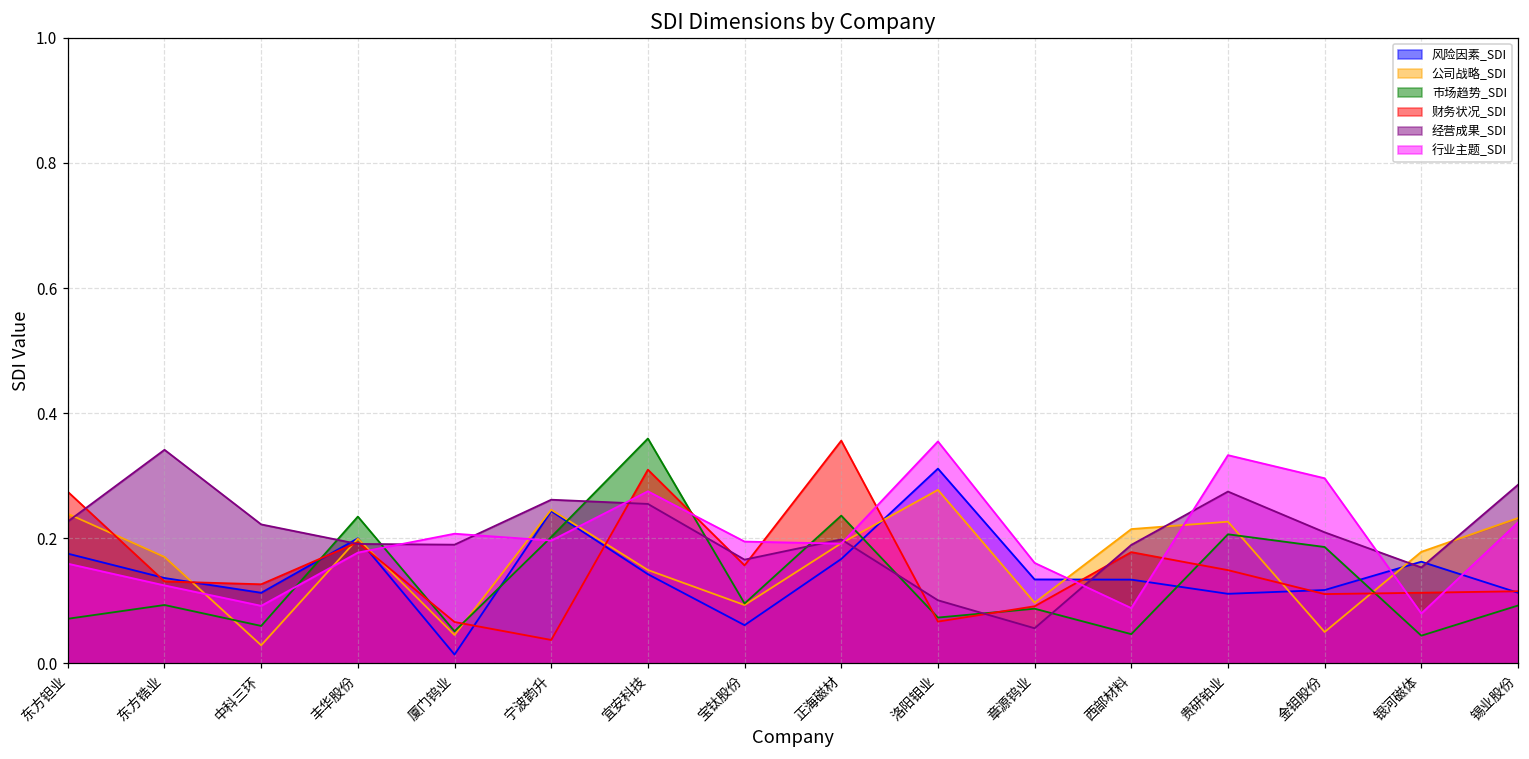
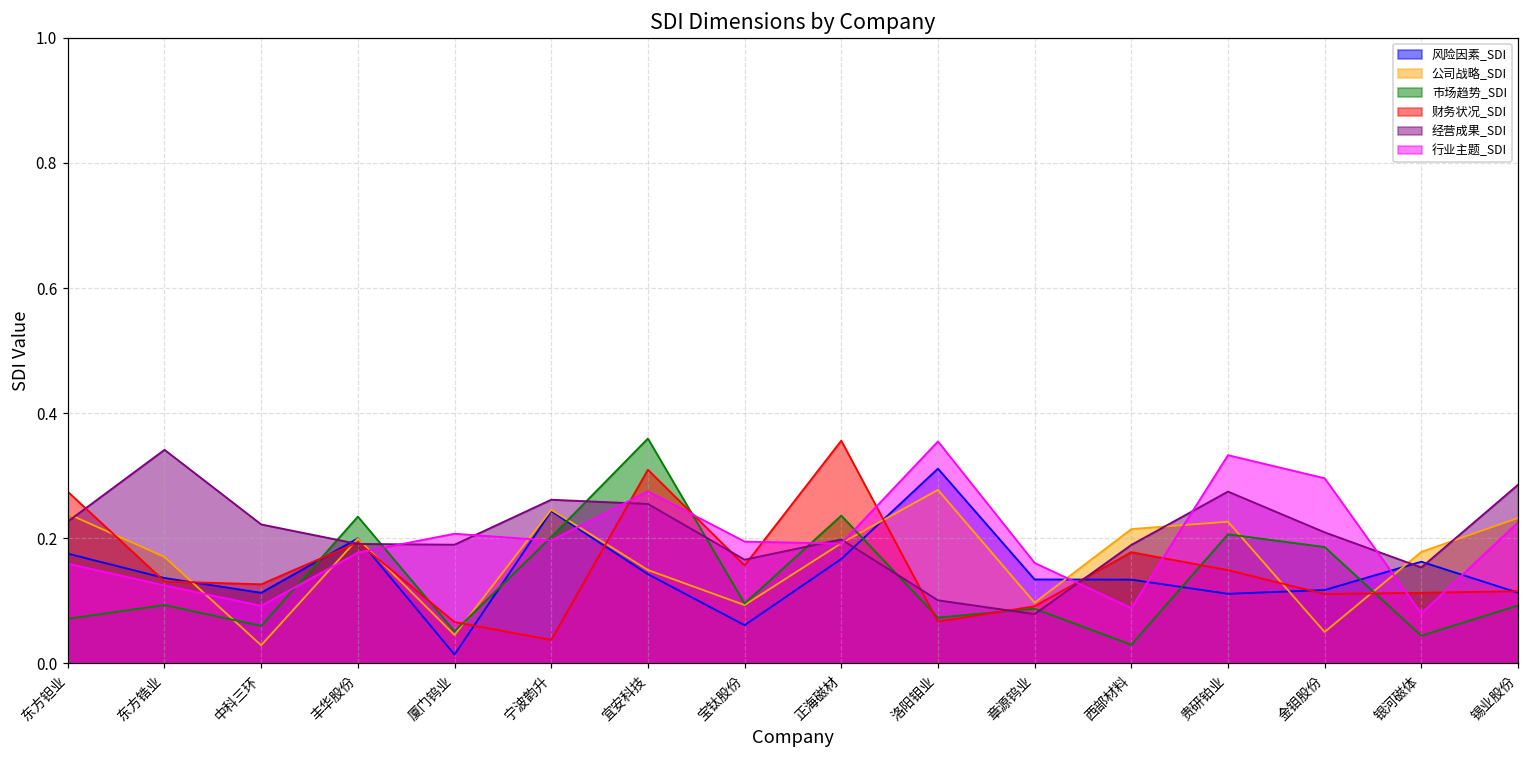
  {
    "风险因素_SDI": {
      "东方钽业": 0.18,
      "东方锆业": 0.14,
      "中科三环": 0.11,
      "厦门钨业": 0.01,
      "宜安科技": 0.14,
      "宝钛股份": 0.06,
      "正海磁材": 0.17,
      "洛阳钼业": 0.31,
      "章源钨业": 0.13,
      "西部材料": 0.13,
      "贵研铂业": 0.11,
      "金钼股份": 0.12,
      "银河磁体": 0.16
    },
    "公司战略_SDI": {
      "东方钽业": 0.24,
      "东方锆业": 0.17,
      "中科三环": 0.03,
      "厦门钨业": 0.05,
      "宜安科技": 0.15,
      "洛阳钼业": 0.28,
      "章源钨业": 0.10,
      "西部材料": 0.21,
      "贵研铂业": 0.23,
      "金钼股份": 0.05,
      "银河磁体": 0.18,
      "锡业股份": 0.23
    },
    "市场趋势_SDI": {
      "东方钽业": 0.07,
      "东方锆业": 0.09,
      "中科三环": 0.06,
      "丰华股份": 0.23,
      "厦门钨业": 0.05,
      "宁波韵升": 0.20,
      "宜安科技": 0.36,
      "正海磁材": 0.24,
      "洛阳钼业": 0.07,
-     "西部材料": 0.05,
+     "西部材料": 0.03,
      "贵研铂业": 0.21,
      "金钼股份": 0.19,
      "银河磁体": 0.04,
      "锡业股份": 0.09
    },
    "财务状况_SDI": {
      "东方钽业": 0.27,
      "东方锆业": 0.13,
      "中科三环": 0.13,
      "厦门钨业": 0.07,
      "宁波韵升": 0.04,
      "宜安科技": 0.31,
      "宝钛股份": 0.16,
      "正海磁材": 0.36,
      "洛阳钼业": 0.07,
      "西部材料": 0.18,
      "贵研铂业": 0.15,
      "金钼股份": 0.11,
      "银河磁体": 0.11
    },
    "经营成果_SDI": {
      "东方钽业": 0.23,
      "东方锆业": 0.34,
      "中科三环": 0.22,
      "厦门钨业": 0.19,
      "宁波韵升": 0.26,
      "宜安科技": 0.26,
      "宝钛股份": 0.17,
      "正海磁材": 0.20,
      "洛阳钼业": 0.10,
-     "章源钨业": 0.06,
+     "章源钨业": 0.08,
      "西部材料": 0.19,
      "贵研铂业": 0.27,
      "金钼股份": 0.21,
      "银河磁体": 0.15,
      "锡业股份": 0.29
    },
    "行业主题_SDI": {
      "东方钽业": 0.16,
      "东方锆业": 0.12,
      "中科三环": 0.09,
      "丰华股份": 0.18,
      "厦门钨业": 0.21,
      "宁波韵升": 0.20,
      "宜安科技": 0.28,
      "宝钛股份": 0.19,
      "洛阳钼业": 0.35,
      "章源钨业": 0.16,
      "西部材料": 0.09,
      "贵研铂业": 0.33,
      "金钼股份": 0.30,
      "银河磁体": 0.08,
      "锡业股份": 0.23
    }
  }
